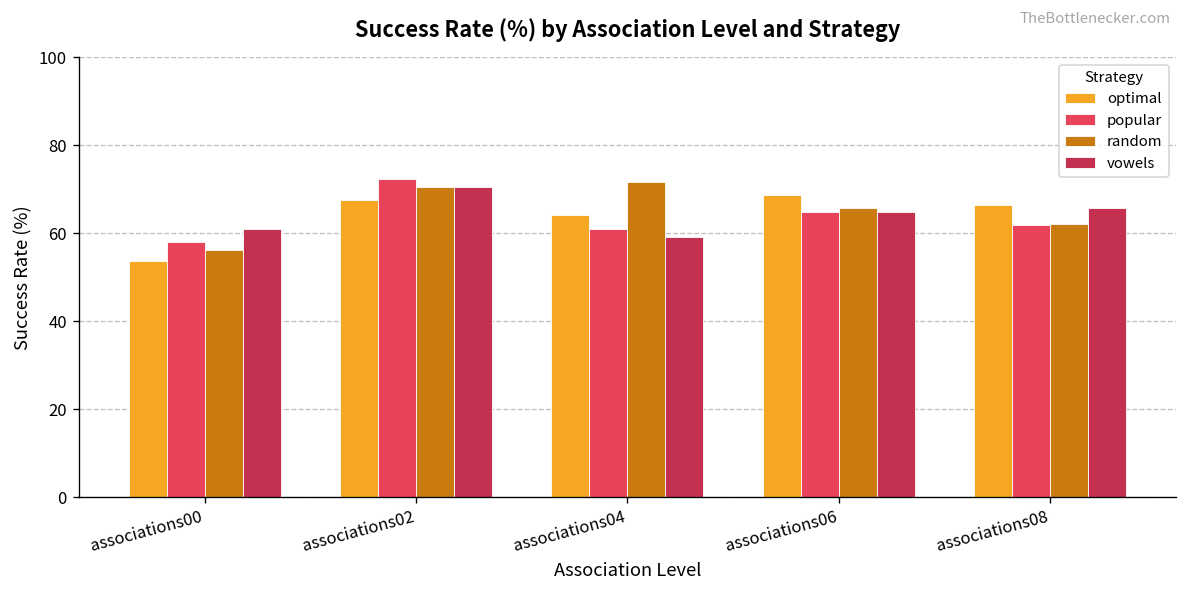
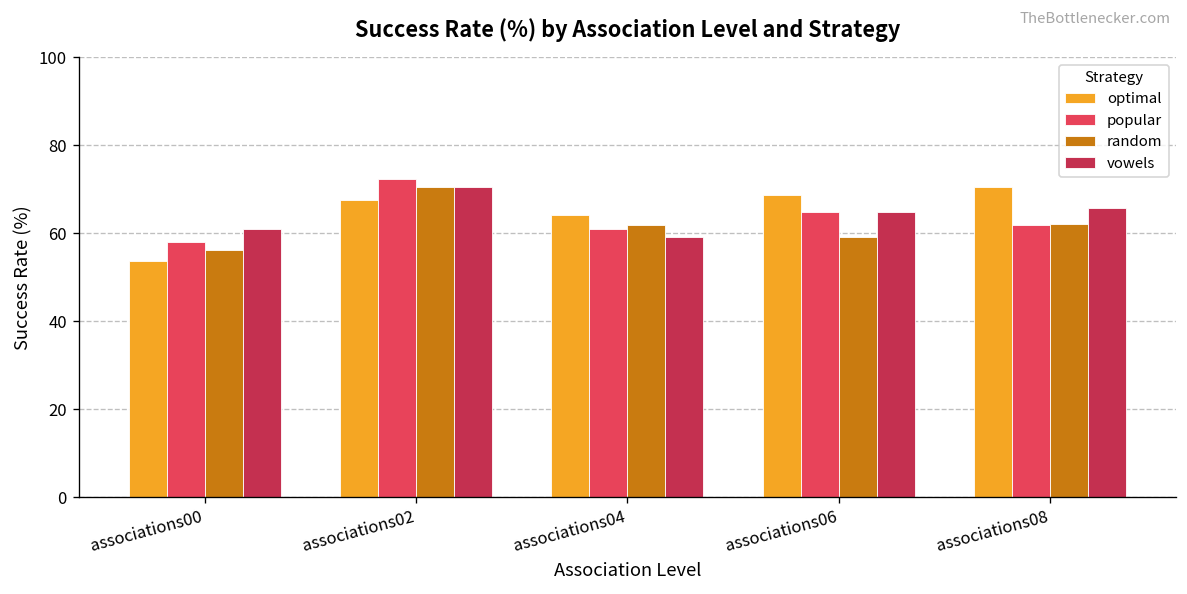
  {
    "optimal": {
      "associations00": 54,
      "associations02": 68,
      "associations04": 64,
      "associations06": 69,
-     "associations08": 66
+     "associations08": 70
    },
    "random": {
      "associations00": 56,
      "associations02": 70,
-     "associations04": 72,
-     "associations06": 66,
+     "associations04": 62,
+     "associations06": 59,
      "associations08": 62
    }
  }
